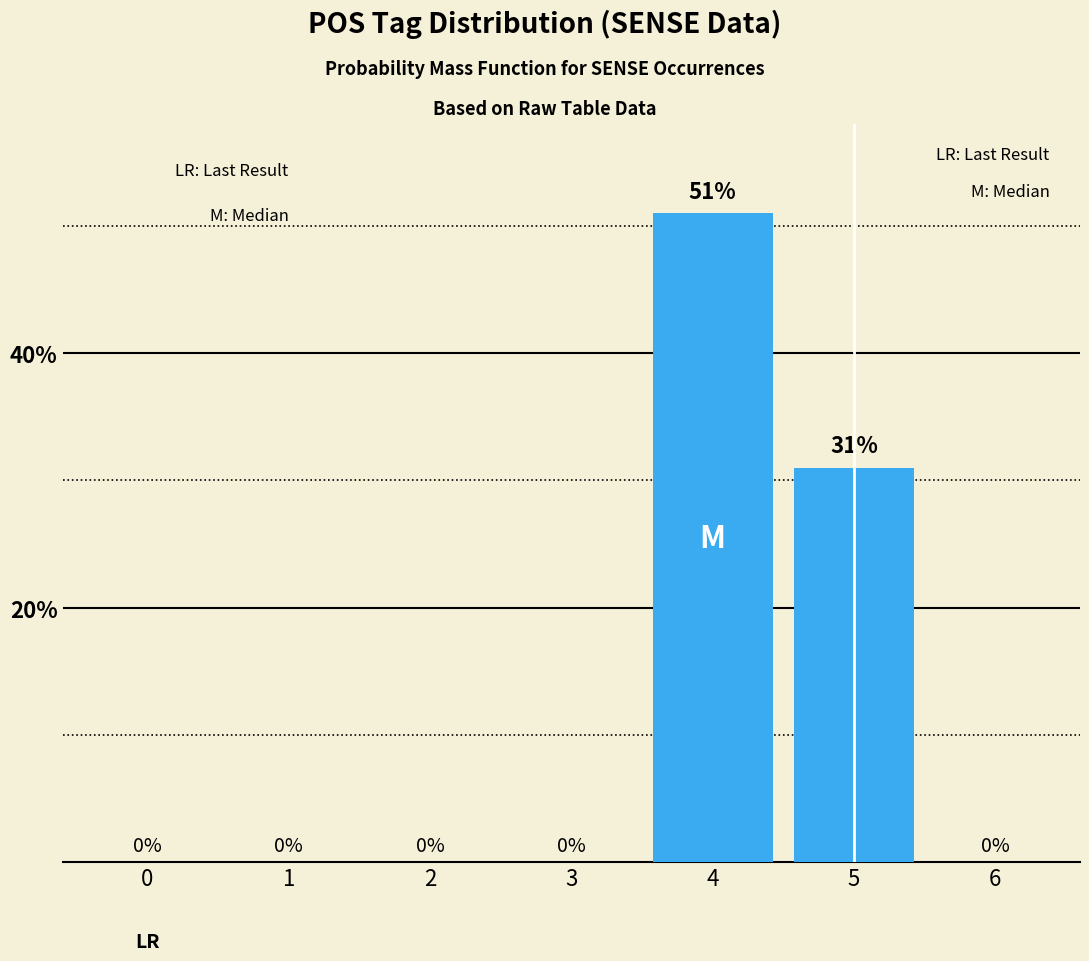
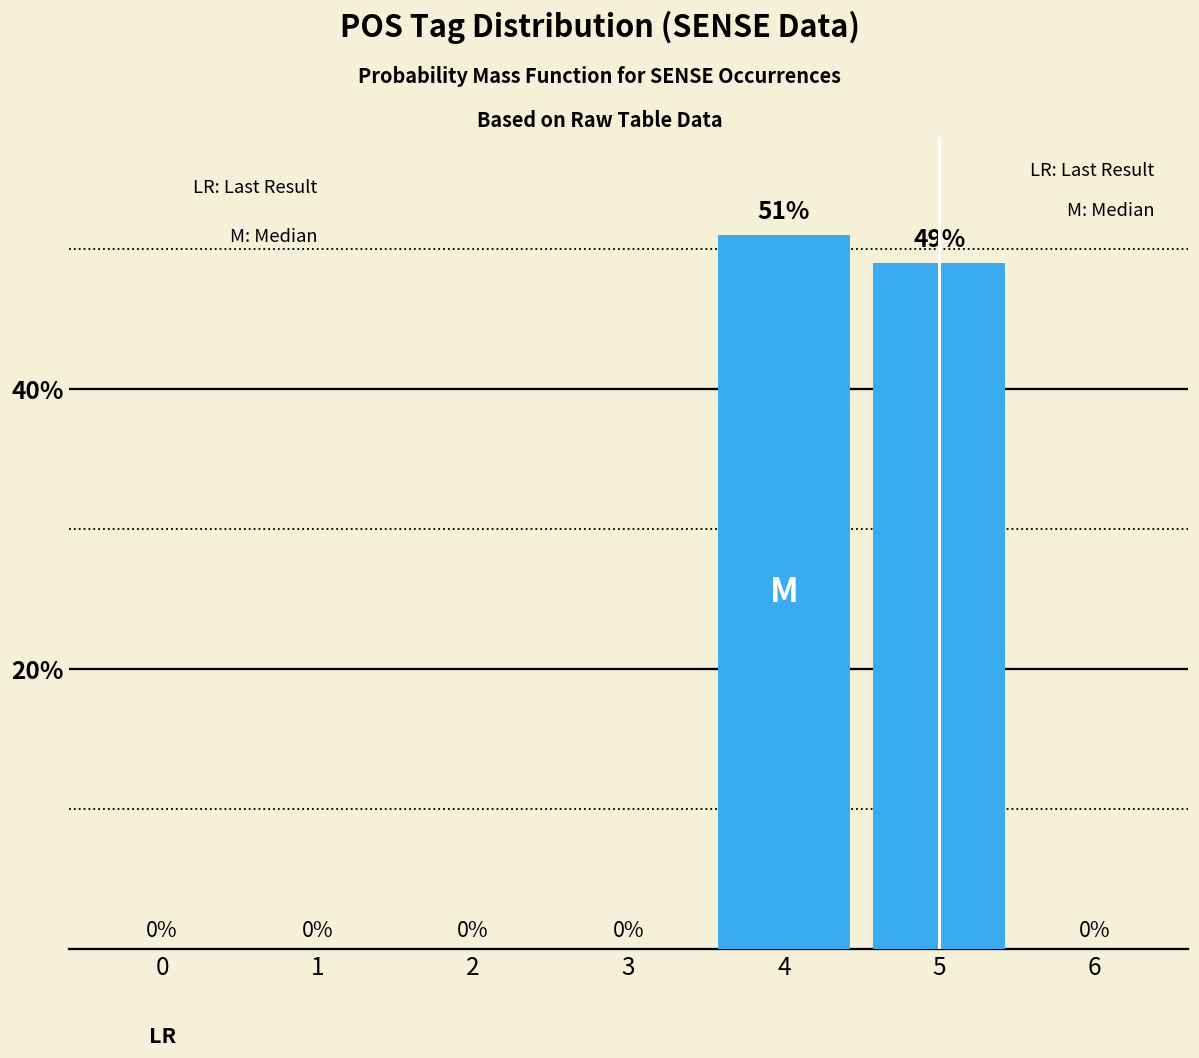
  {
    "0": "0%",
    "1": "0%",
    "2": "0%",
    "3": "0%",
    "4": "51%",
-   "5": "31%",
+   "5": "49%",
    "6": "0%"
  }
